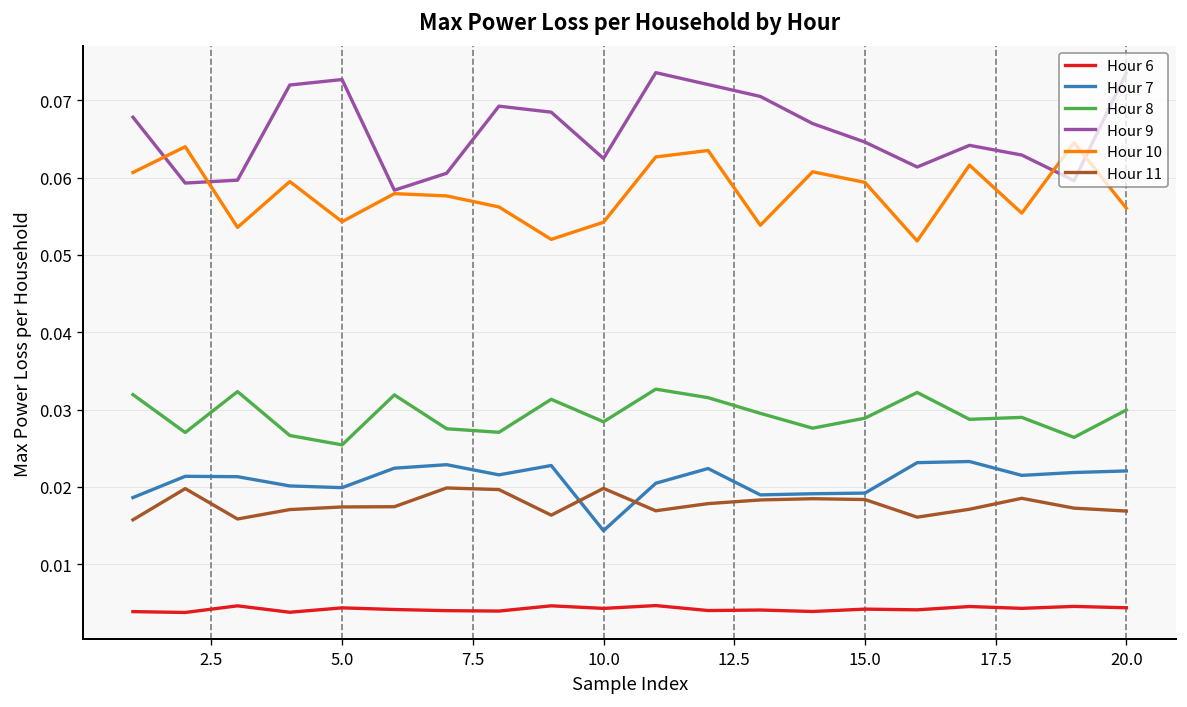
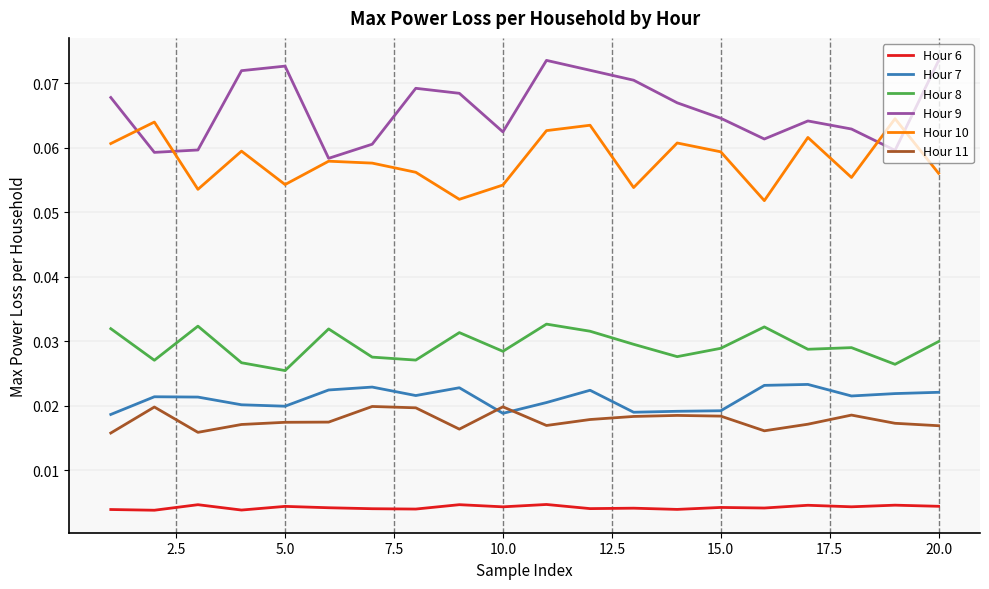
  {
    "Hour 6": {
      "5.0": 0.004,
      "10.0": 0.004,
      "15.0": 0.004,
      "20.0": 0.004
    },
    "Hour 7": {
      "5.0": 0.020,
-     "10.0": 0.014,
+     "10.0": 0.019,
      "15.0": 0.019,
      "20.0": 0.022
    },
    "Hour 8": {
      "5.0": 0.025,
      "10.0": 0.028,
      "15.0": 0.029,
      "20.0": 0.030
    },
    "Hour 9": {
      "5.0": 0.073,
      "10.0": 0.062,
      "15.0": 0.065
    },
    "Hour 10": {
      "5.0": 0.054,
      "10.0": 0.054,
      "15.0": 0.059,
      "20.0": 0.056
    },
    "Hour 11": {
      "5.0": 0.017,
      "10.0": 0.020,
      "15.0": 0.018,
      "20.0": 0.017
    }
  }
